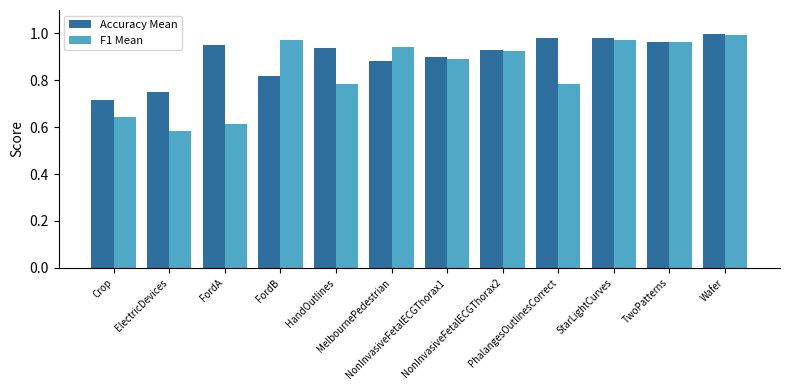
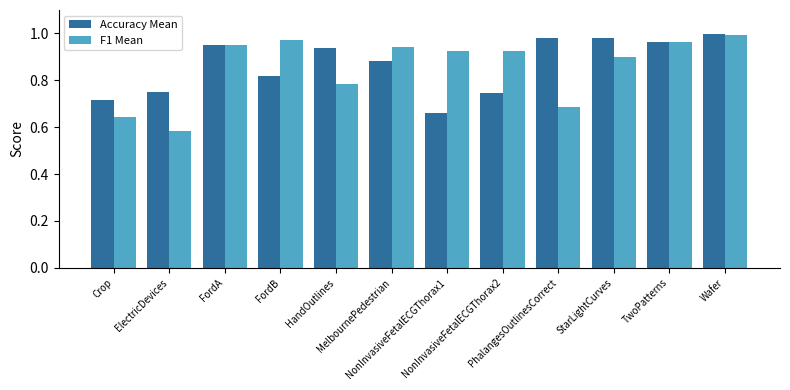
  {
    "Accuracy Mean": {
      "Crop": 0.72,
      "ElectricDevices": 0.75,
      "FordA": 0.95,
      "FordB": 0.82,
      "HandOutlines": 0.94,
      "MelbournePedestrian": 0.88,
-     "NonInvasiveFetalECGThorax1": 0.90,
-     "NonInvasiveFetalECGThorax2": 0.93,
+     "NonInvasiveFetalECGThorax1": 0.66,
+     "NonInvasiveFetalECGThorax2": 0.74,
      "PhalangesOutlinesCorrect": 0.98,
      "StarLightCurves": 0.98,
      "TwoPatterns": 0.96,
      "Wafer": 1.00
    },
    "F1 Mean": {
      "Crop": 0.65,
      "ElectricDevices": 0.59,
-     "FordA": 0.61,
+     "FordA": 0.95,
      "FordB": 0.97,
      "HandOutlines": 0.78,
      "MelbournePedestrian": 0.94,
-     "NonInvasiveFetalECGThorax1": 0.89,
+     "NonInvasiveFetalECGThorax1": 0.93,
      "NonInvasiveFetalECGThorax2": 0.92,
-     "PhalangesOutlinesCorrect": 0.78,
-     "StarLightCurves": 0.97,
+     "PhalangesOutlinesCorrect": 0.69,
+     "StarLightCurves": 0.90,
      "TwoPatterns": 0.96,
      "Wafer": 0.99
    }
  }
